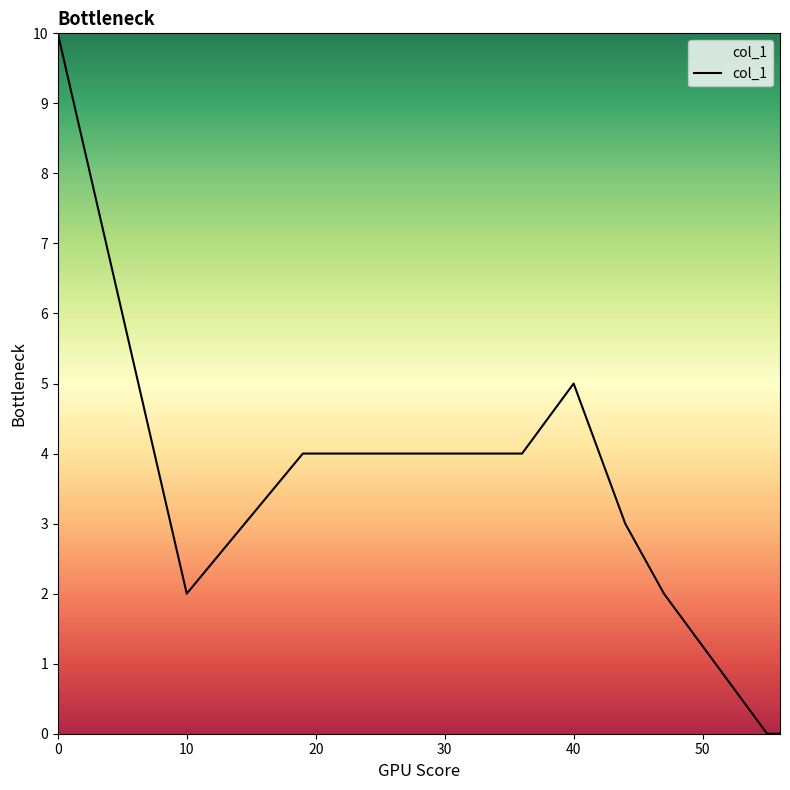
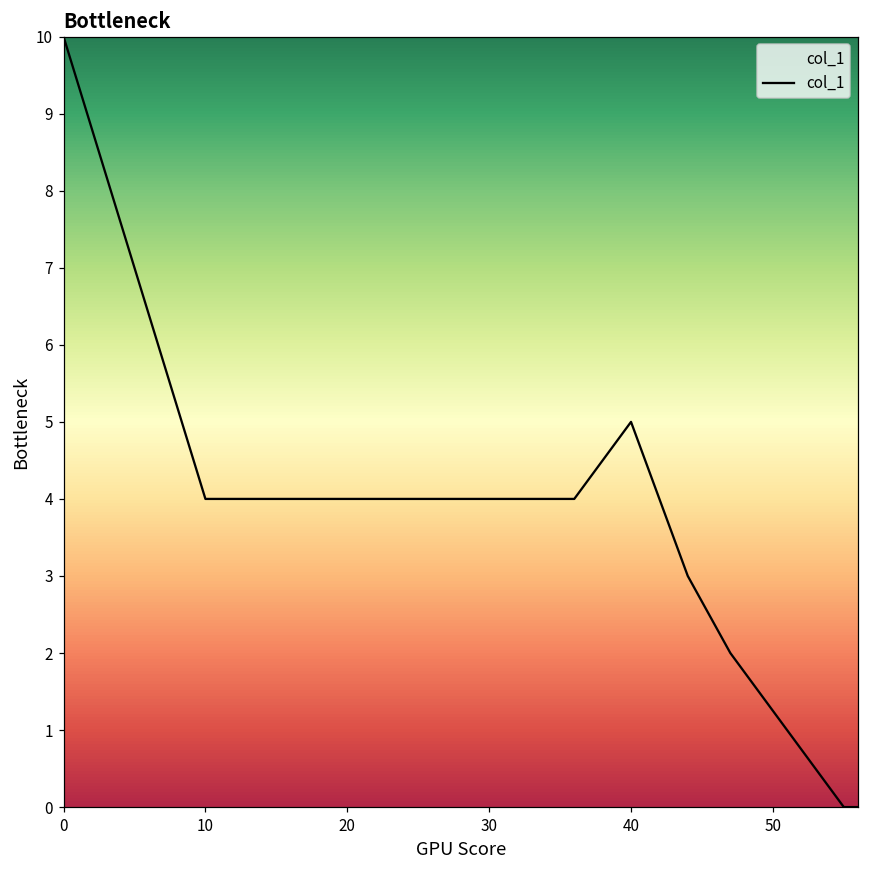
  {
    "0": 10,
-   "10": 2,
+   "10": 4,
    "40": 5
  }
